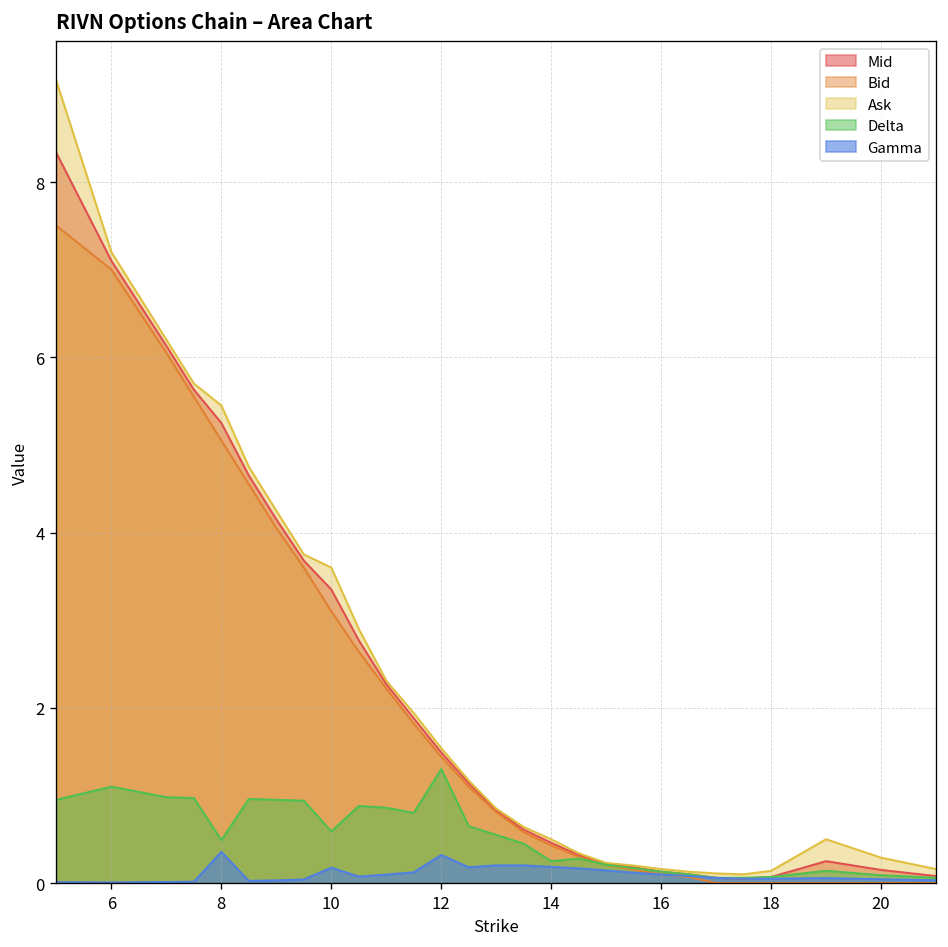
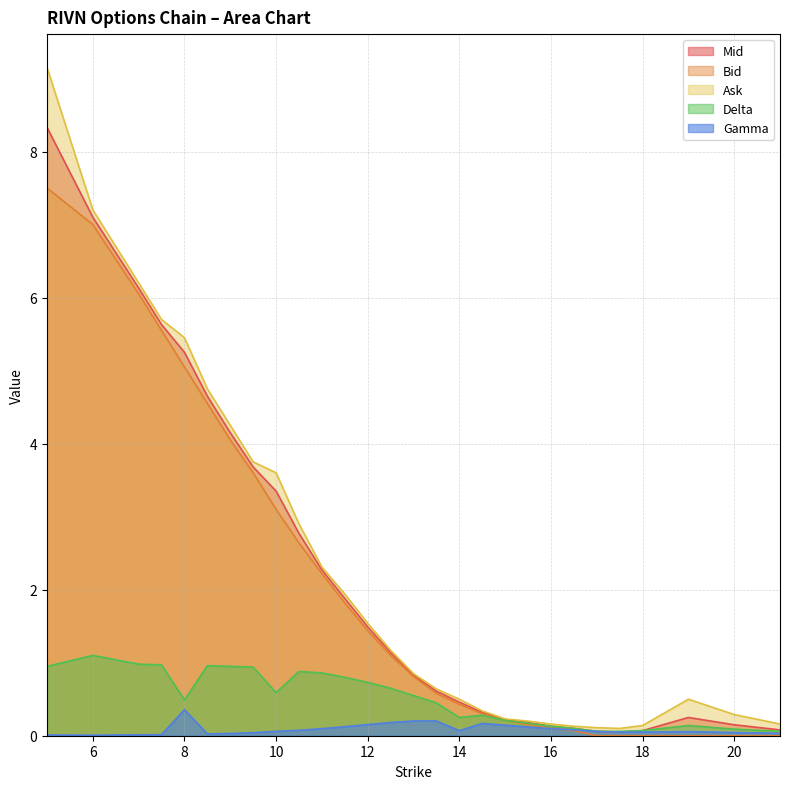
  {
    "Delta": {
      "6": 1.1,
      "8": 0.5,
      "10": 0.6,
-     "12": 1.3,
+     "12": 0.7,
      "14": 0.3,
      "20": 0.1
    },
    "Gamma": {
      "6": 0.0,
      "8": 0.4,
-     "10": 0.2,
-     "12": 0.3,
-     "14": 0.2,
+     "10": 0.1,
+     "12": 0.2,
+     "14": 0.1,
      "20": 0.0
    }
  }
